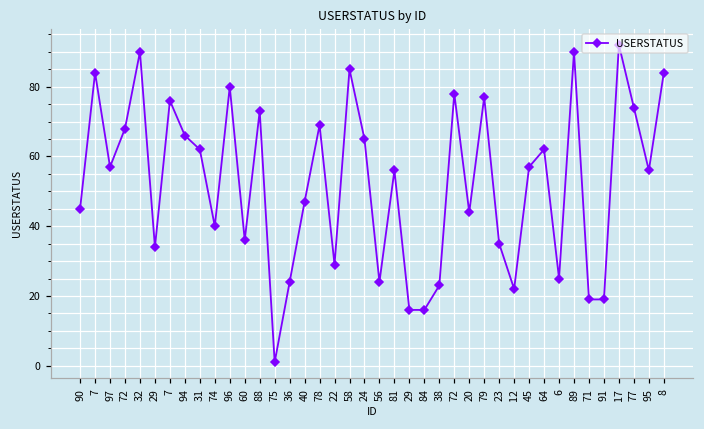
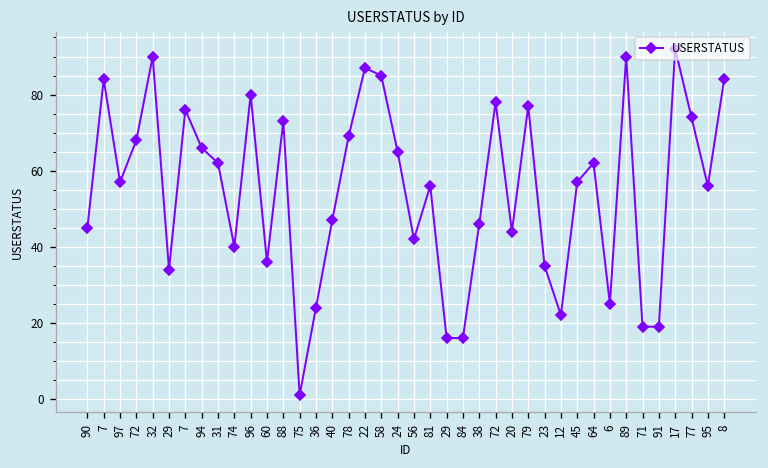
  {
    "90": 45,
    "97": 57,
    "32": 90,
    "94": 66,
    "31": 62,
    "74": 40,
    "96": 80,
    "60": 36,
    "88": 73,
    "75": 1,
    "36": 24,
    "40": 47,
    "78": 69,
-   "22": 29,
+   "22": 87,
    "58": 85,
    "24": 65,
-   "56": 24,
+   "56": 42,
    "81": 56,
    "84": 16,
-   "38": 23,
+   "38": 46,
    "20": 44,
    "79": 77,
    "23": 35,
    "12": 22,
    "45": 57,
    "64": 62,
    "6": 25,
    "89": 90,
    "71": 19,
    "91": 19,
    "77": 74,
    "95": 56,
    "8": 84
  }
